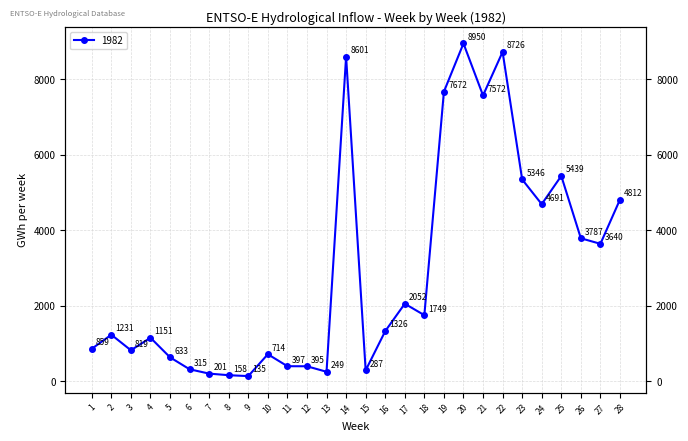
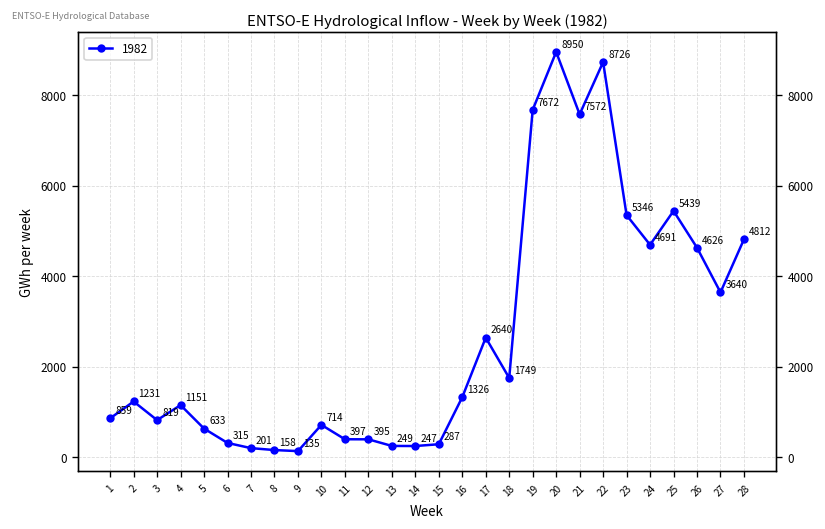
  {
    "1": 859,
    "2": 1231,
    "4": 1151,
    "5": 633,
    "6": 315,
    "7": 201,
    "8": 158,
    "9": 135,
    "10": 714,
    "11": 397,
    "12": 395,
    "13": 249,
-   "14": 8601,
+   "14": 247,
    "15": 287,
    "16": 1326,
-   "17": 2052,
+   "17": 2640,
    "18": 1749,
    "19": 7672,
    "20": 8950,
    "21": 7572,
    "22": 8726,
    "23": 5346,
    "24": 4691,
    "25": 5439,
-   "26": 3787,
+   "26": 4626,
    "27": 3640,
    "28": 4812
  }
